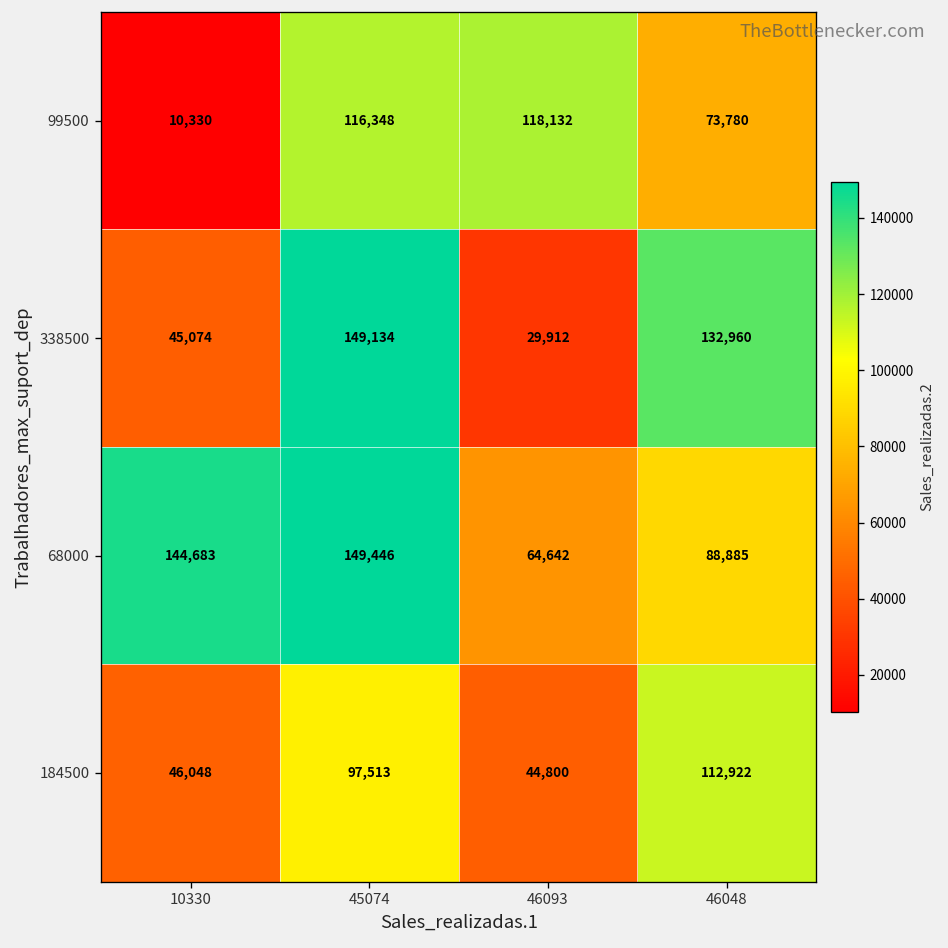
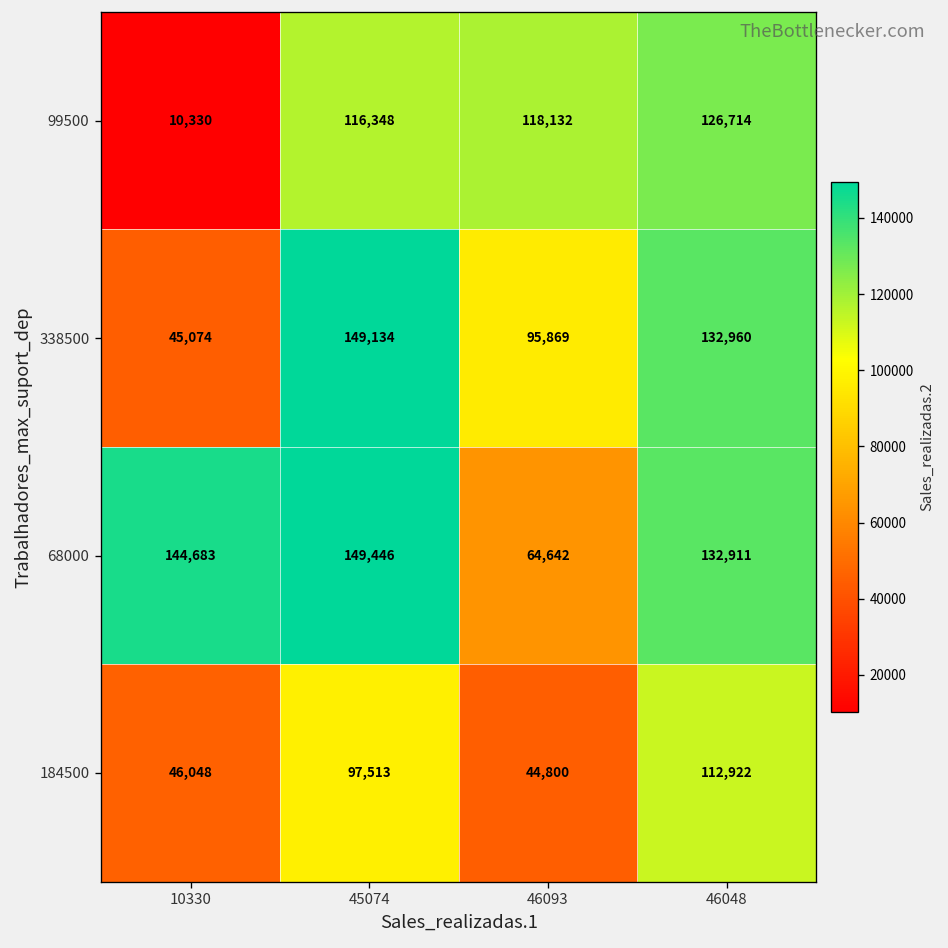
  {
    "99500": {
      "10330": "10,330",
      "45074": "116,348",
      "46093": "118,132",
-     "46048": "73,780"
+     "46048": "126,714"
    },
    "338500": {
      "10330": "45,074",
      "45074": "149,134",
-     "46093": "29,912",
+     "46093": "95,869",
      "46048": "132,960"
    },
    "68000": {
      "10330": "144,683",
      "45074": "149,446",
      "46093": "64,642",
-     "46048": "88,885"
+     "46048": "132,911"
    },
    "184500": {
      "10330": "46,048",
      "45074": "97,513",
      "46093": "44,800",
      "46048": "112,922"
    }
  }
